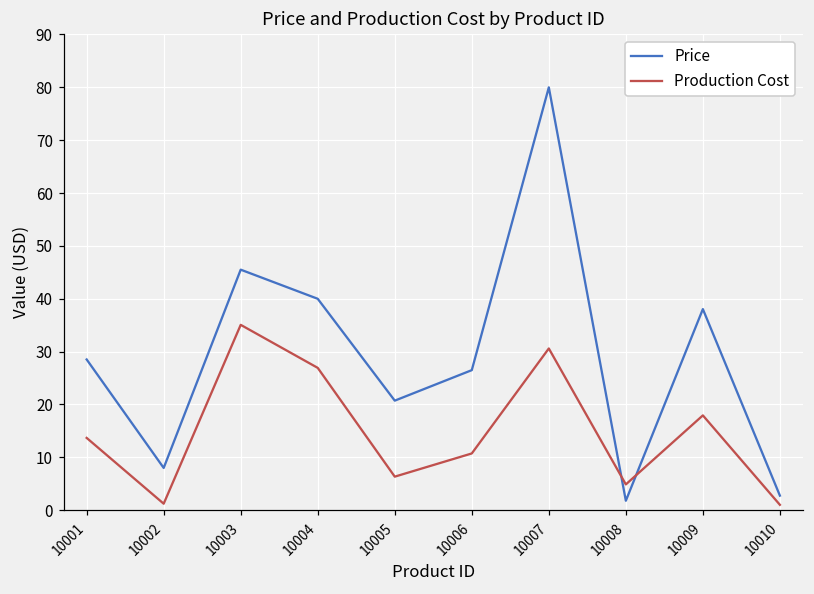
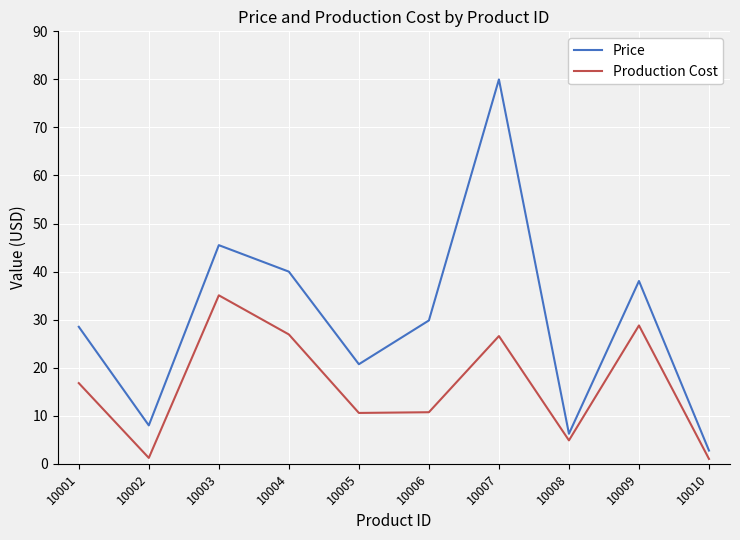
  {
    "Price": {
      "10001": 29,
      "10002": 8,
      "10003": 46,
      "10004": 40,
      "10005": 21,
-     "10006": 26,
+     "10006": 30,
      "10007": 80,
-     "10008": 2,
+     "10008": 6,
      "10009": 38,
      "10010": 3
    },
    "Production Cost": {
-     "10001": 14,
+     "10001": 17,
      "10002": 1,
      "10003": 35,
      "10004": 27,
-     "10005": 6,
+     "10005": 11,
      "10006": 11,
-     "10007": 31,
+     "10007": 27,
      "10008": 5,
-     "10009": 18,
+     "10009": 29,
      "10010": 1
    }
  }
